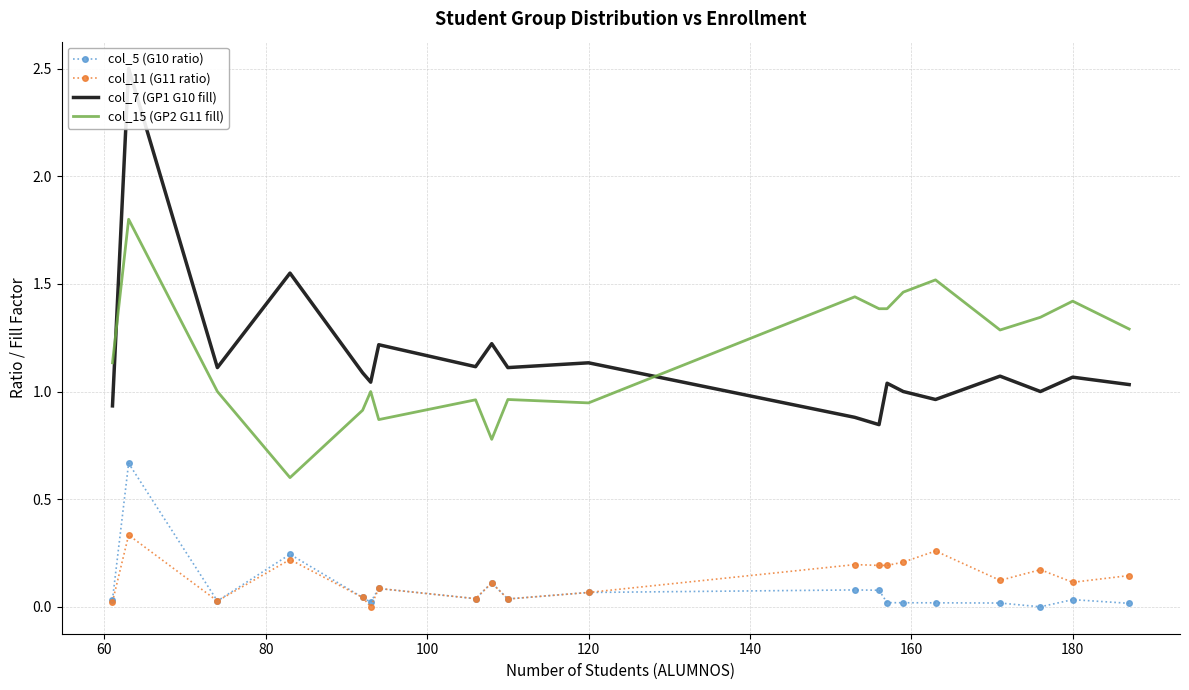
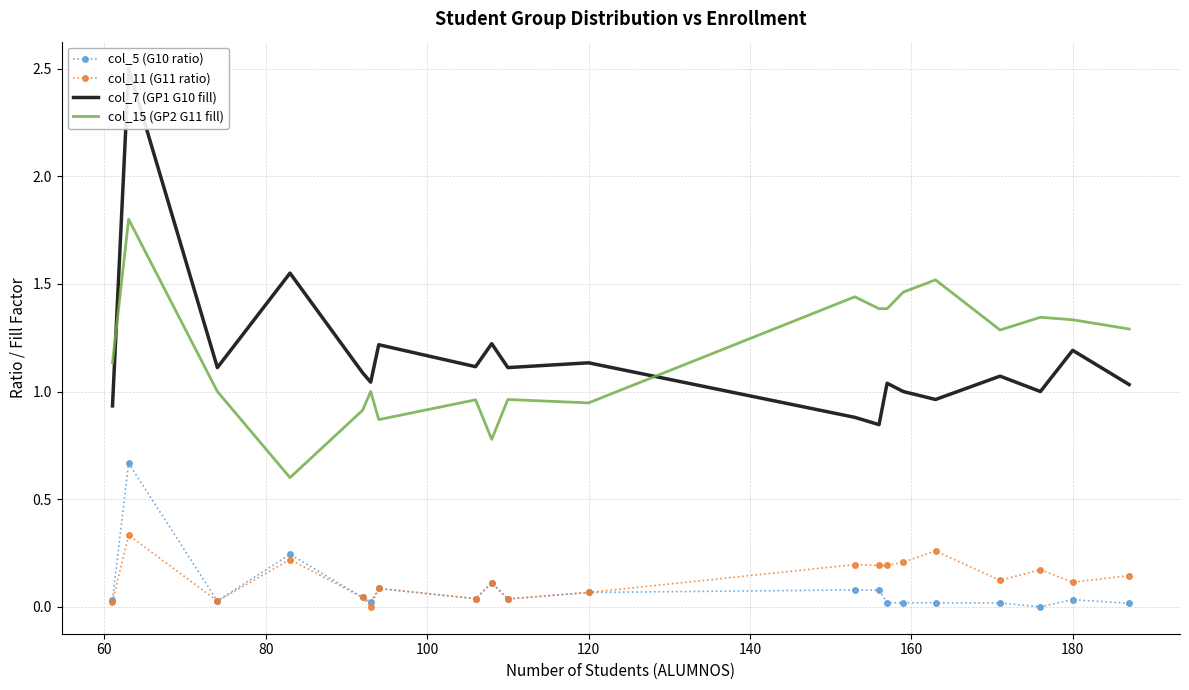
  {
    "col_5 (G10 ratio)": {
      "180": 0.03
    },
    "col_11 (G11 ratio)": {
      "180": 0.11
    },
    "col_7 (GP1 G10 fill)": {
      "120": 1.13,
-     "180": 1.07
+     "180": 1.19
    },
    "col_15 (GP2 G11 fill)": {
      "120": 0.95,
-     "180": 1.42
+     "180": 1.33
    }
  }
